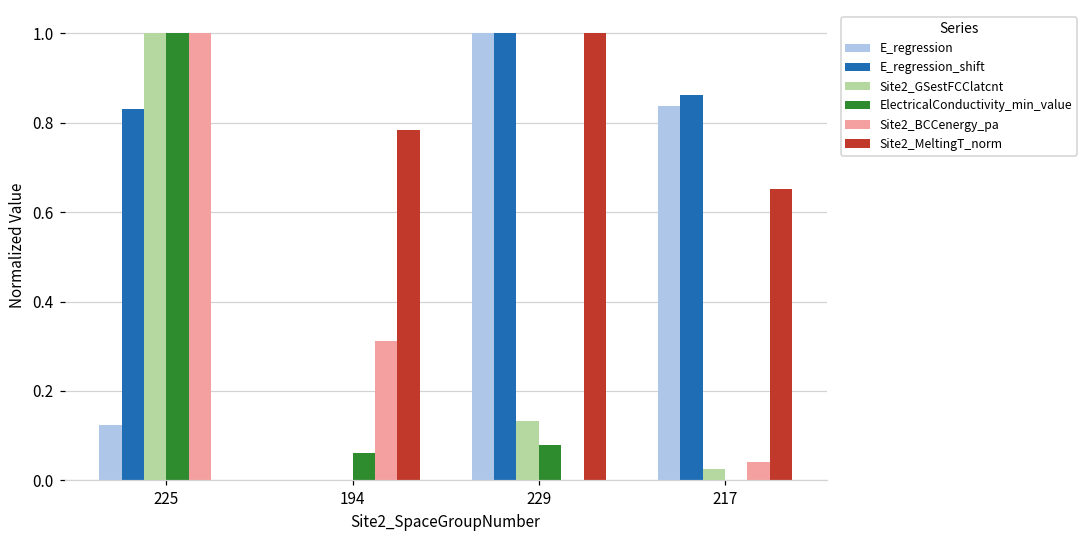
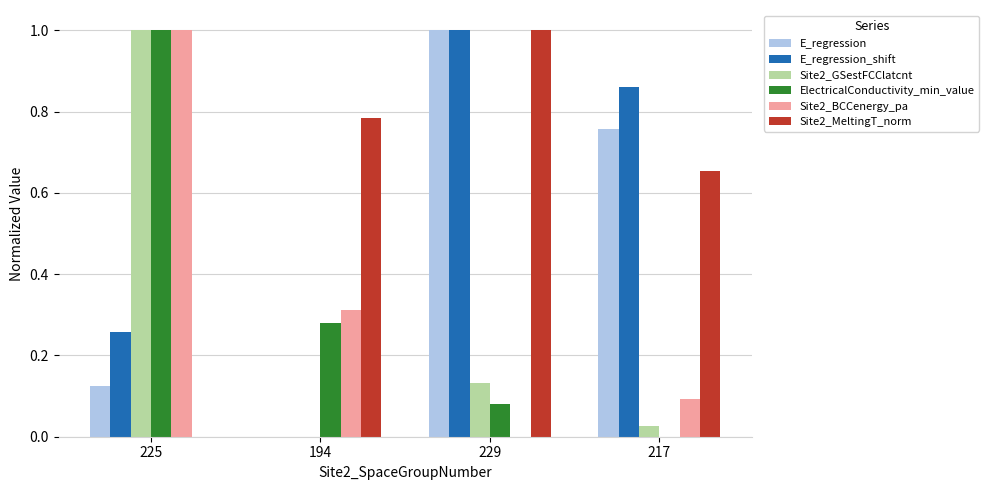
  {
    "E_regression": {
      "225": 0.12,
      "194": 0.00,
      "229": 1.00,
-     "217": 0.84
+     "217": 0.76
    },
    "E_regression_shift": {
-     "225": 0.83,
+     "225": 0.26,
      "194": 0.00,
      "229": 1.00,
      "217": 0.86
    },
    "Site2_GSestFCClatcnt": {
      "225": 1.00,
      "194": 0.00,
      "229": 0.13,
      "217": 0.03
    },
    "ElectricalConductivity_min_value": {
      "225": 1.00,
-     "194": 0.06,
+     "194": 0.28,
      "229": 0.08,
      "217": 0.00
    },
    "Site2_BCCenergy_pa": {
      "225": 1.00,
      "194": 0.31,
      "229": 0.00,
-     "217": 0.04
+     "217": 0.09
    },
    "Site2_MeltingT_norm": {
      "225": 0.00,
      "194": 0.78,
      "229": 1.00,
      "217": 0.65
    }
  }
